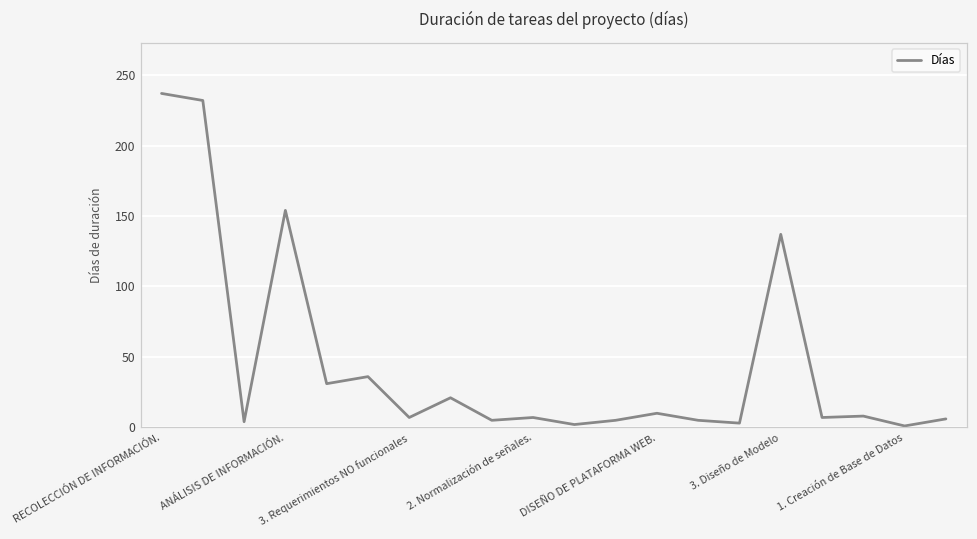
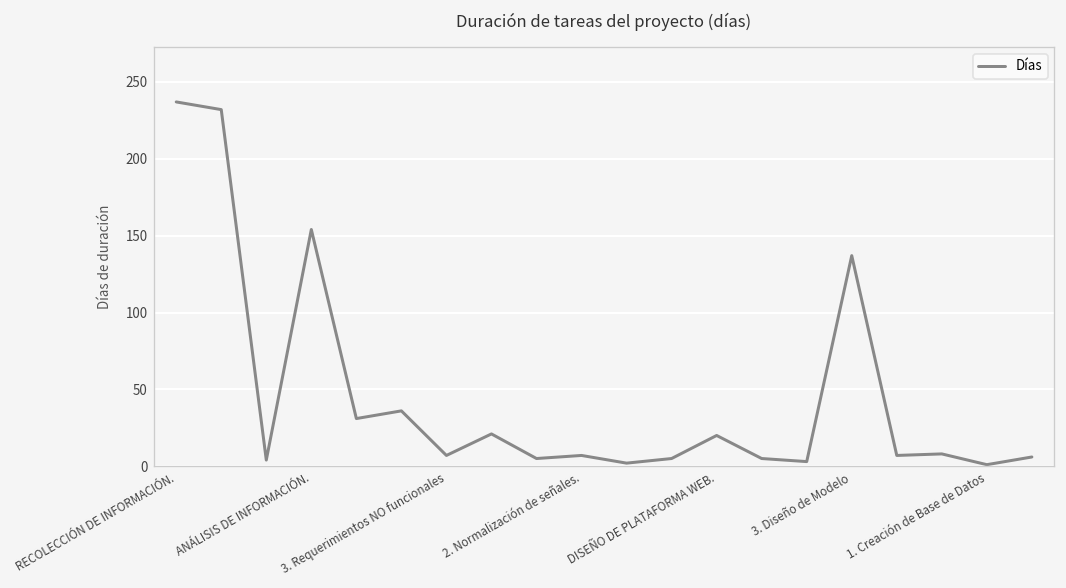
  {
    "RECOLECCIÓN DE INFORMACIÓN.": 237,
    "ANÁLISIS DE INFORMACIÓN.": 154,
    "3. Requerimientos NO funcionales": 7,
    "2. Normalización de señales.": 7,
-   "DISEÑO DE PLATAFORMA WEB.": 10,
+   "DISEÑO DE PLATAFORMA WEB.": 20,
    "3. Diseño de Modelo": 137,
    "1. Creación de Base de Datos": 1
  }
